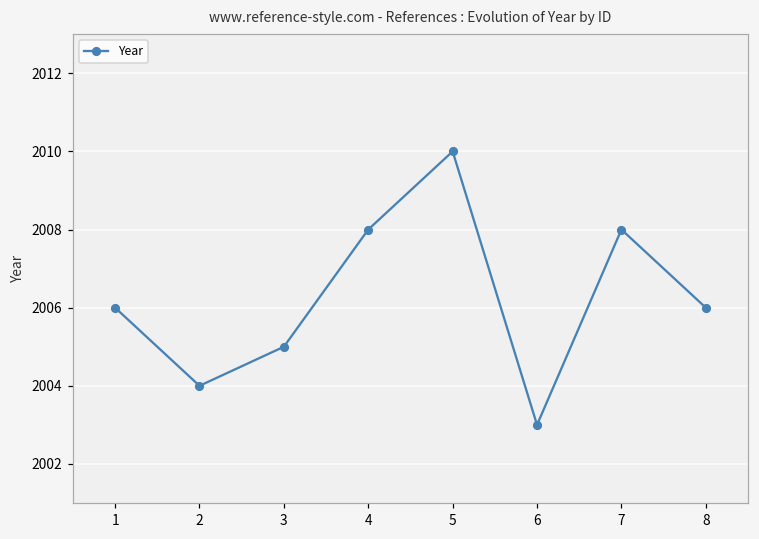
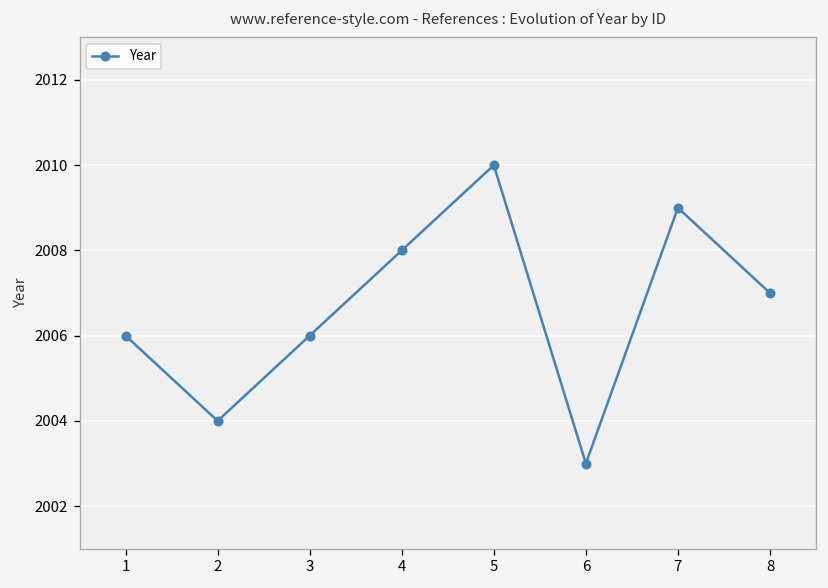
  {
    "1": 2006,
    "2": 2004,
-   "3": 2005,
+   "3": 2006,
    "4": 2008,
    "5": 2010,
    "6": 2003,
-   "7": 2008,
-   "8": 2006
+   "7": 2009,
+   "8": 2007
  }
